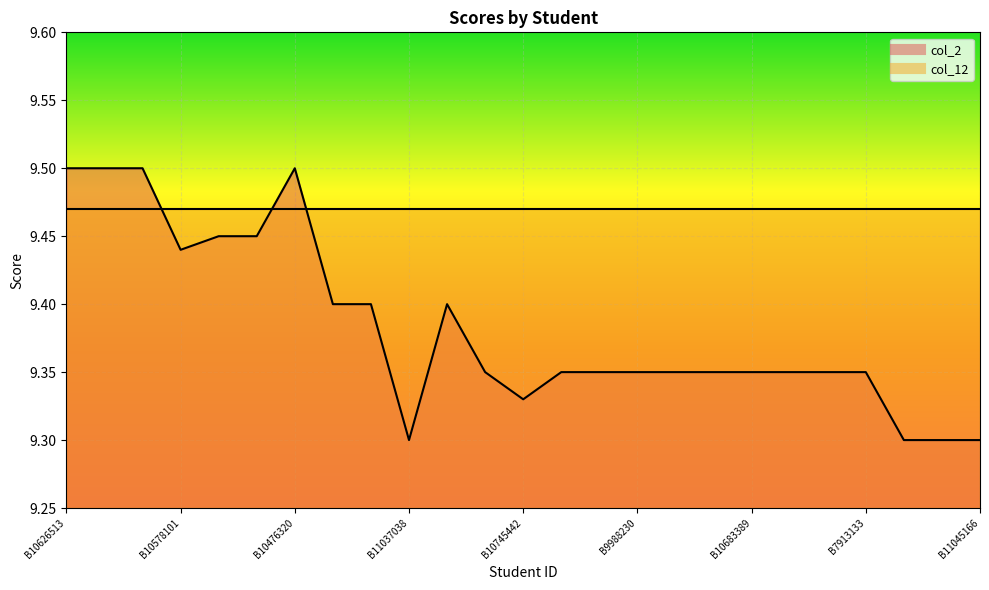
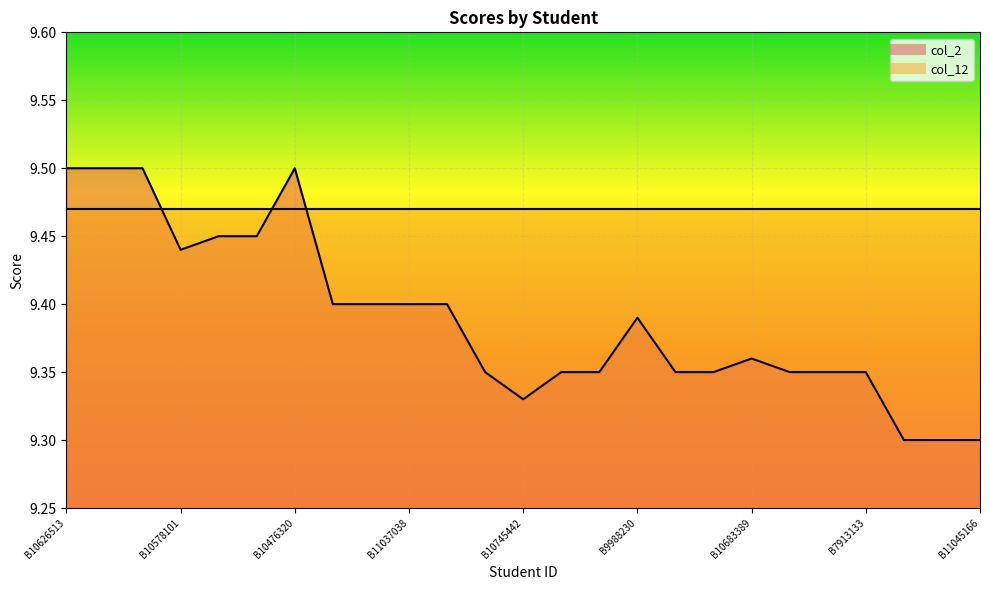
  {
    "col_2": {
      "B10626513": 9.50,
      "B10578101": 9.44,
      "B10476320": 9.50,
-     "B11037038": 9.3,
+     "B11037038": 9.4,
      "B10745442": 9.33,
-     "B9988230": 9.35,
-     "B10683389": 9.35,
+     "B9988230": 9.39,
+     "B10683389": 9.36,
      "B7913133": 9.35,
      "B11045166": 9.30
    },
    "col_12": {
      "B10626513": 9.47,
      "B10578101": 9.47,
      "B10476320": 9.47,
      "B11037038": 9.47,
      "B10745442": 9.47,
      "B9988230": 9.47,
      "B10683389": 9.47,
      "B7913133": 9.47,
      "B11045166": 9.47
    }
  }
